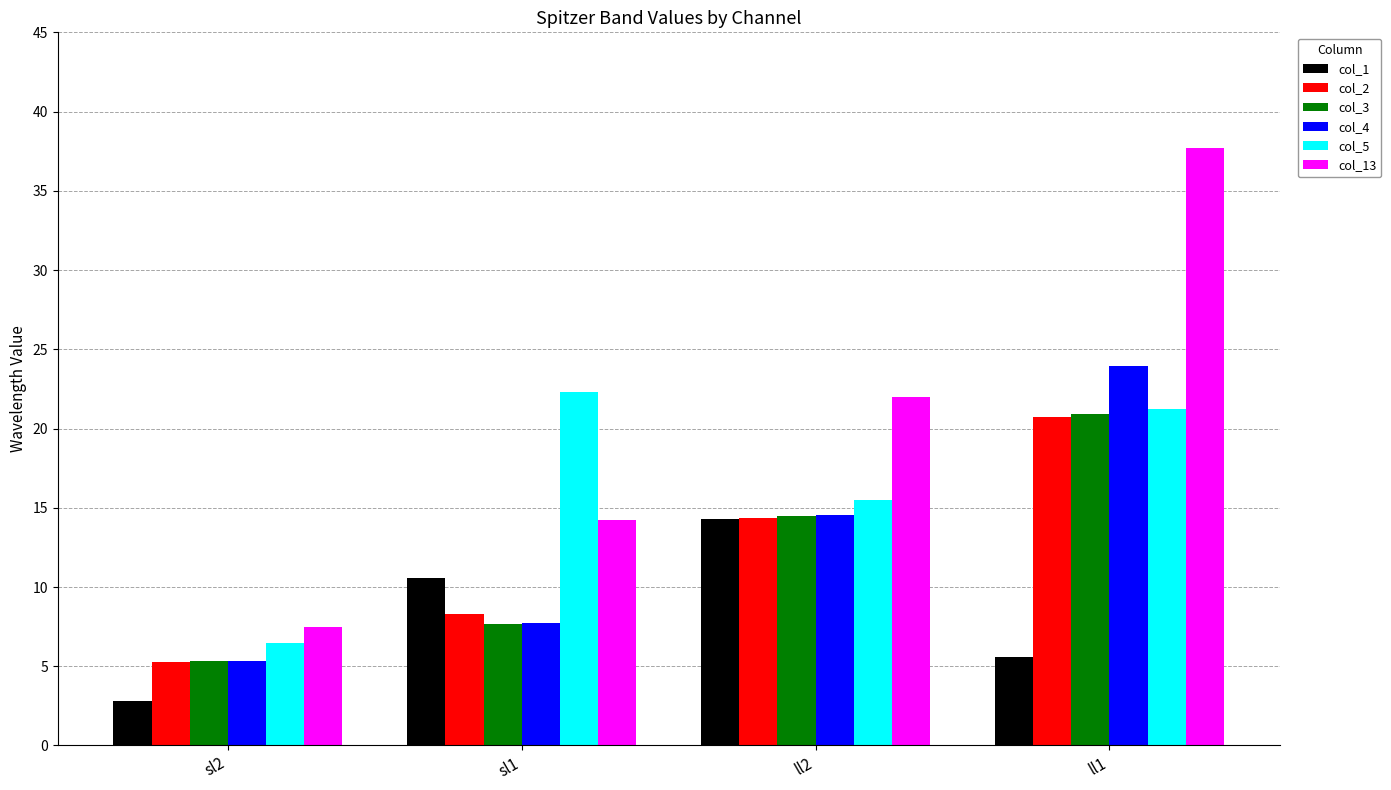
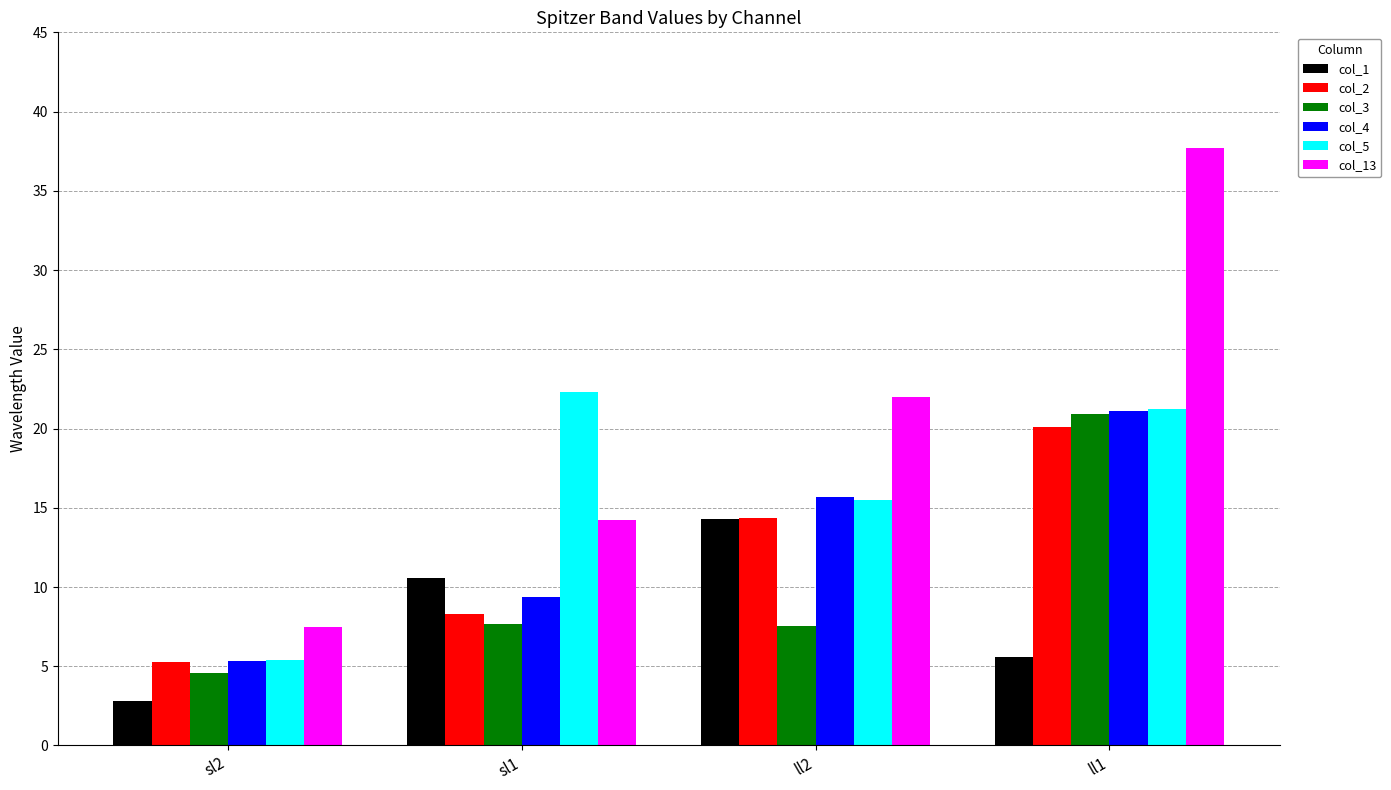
  {
    "col_1": {
      "sl2": 2.8,
      "sl1": 10.5,
      "ll2": 14.3,
      "ll1": 5.6
    },
    "col_2": {
      "sl2": 5.3,
      "sl1": 8.3,
      "ll2": 14.4,
-     "ll1": 20.7
+     "ll1": 20.1
    },
    "col_3": {
-     "sl2": 5.3,
+     "sl2": 4.5,
      "sl1": 7.7,
-     "ll2": 14.4,
+     "ll2": 7.5,
      "ll1": 20.9
    },
    "col_4": {
      "sl2": 5.3,
-     "sl1": 7.7,
-     "ll2": 14.5,
-     "ll1": 24.0
+     "sl1": 9.4,
+     "ll2": 15.7,
+     "ll1": 21.1
    },
    "col_5": {
-     "sl2": 6.5,
+     "sl2": 5.4,
      "sl1": 22.3,
      "ll2": 15.5,
      "ll1": 21.3
    },
    "col_13": {
      "sl2": 7.5,
      "sl1": 14.2,
      "ll2": 22.0,
      "ll1": 37.7
    }
  }
